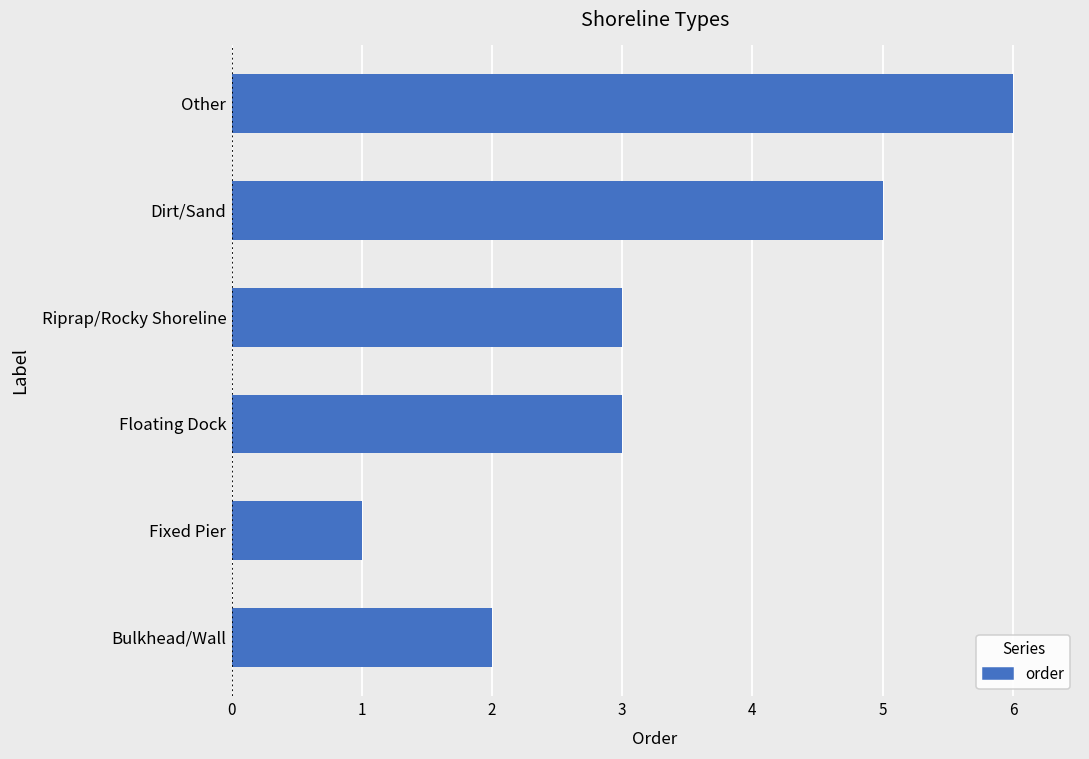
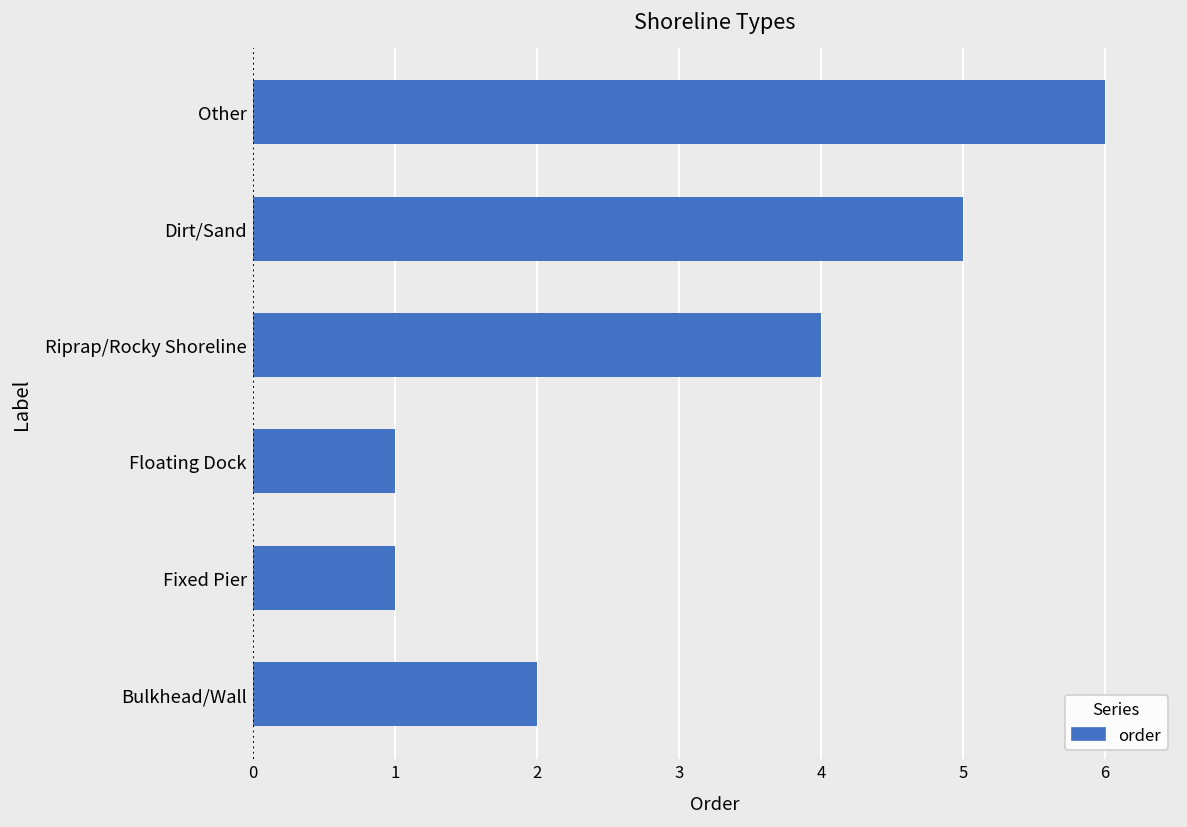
  {
    "Other": 6,
    "Dirt/Sand": 5,
-   "Riprap/Rocky Shoreline": 3,
-   "Floating Dock": 3,
+   "Riprap/Rocky Shoreline": 4,
+   "Floating Dock": 1,
    "Fixed Pier": 1,
    "Bulkhead/Wall": 2
  }
